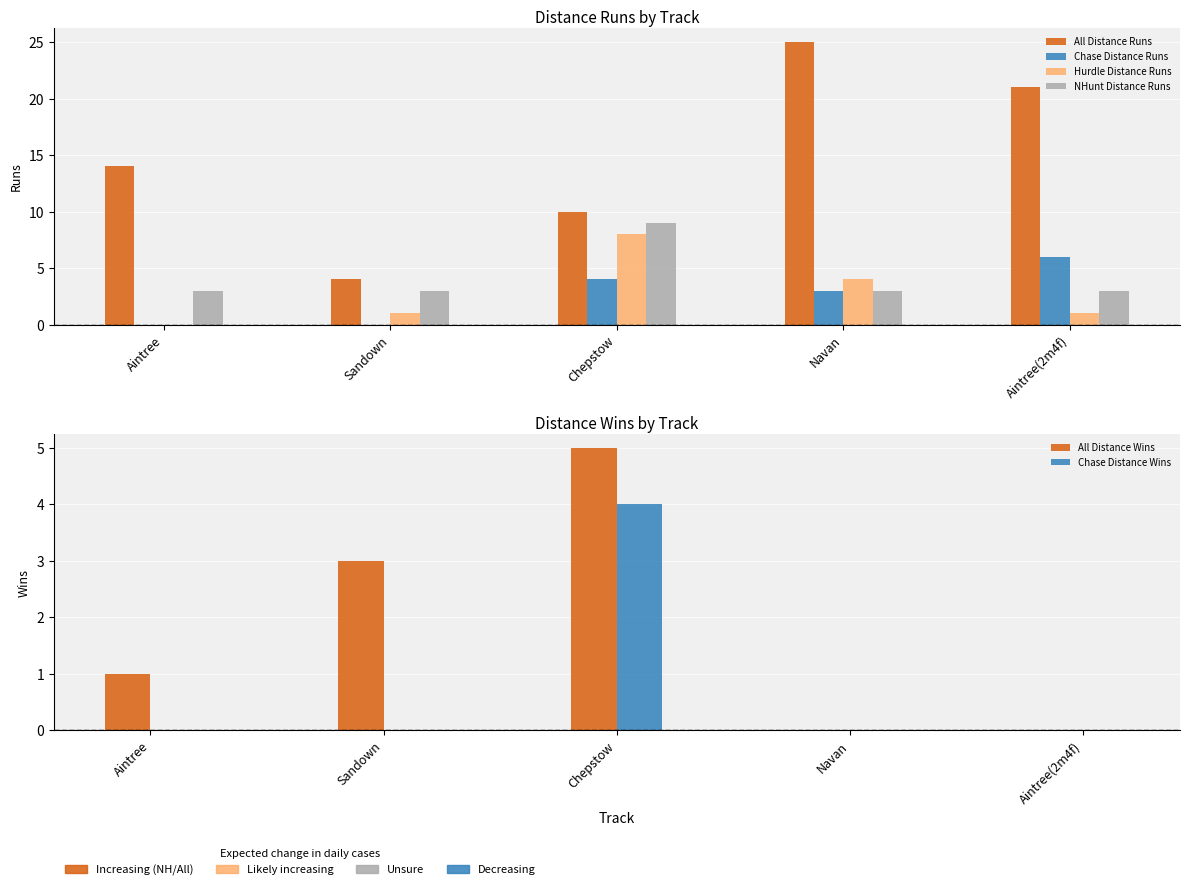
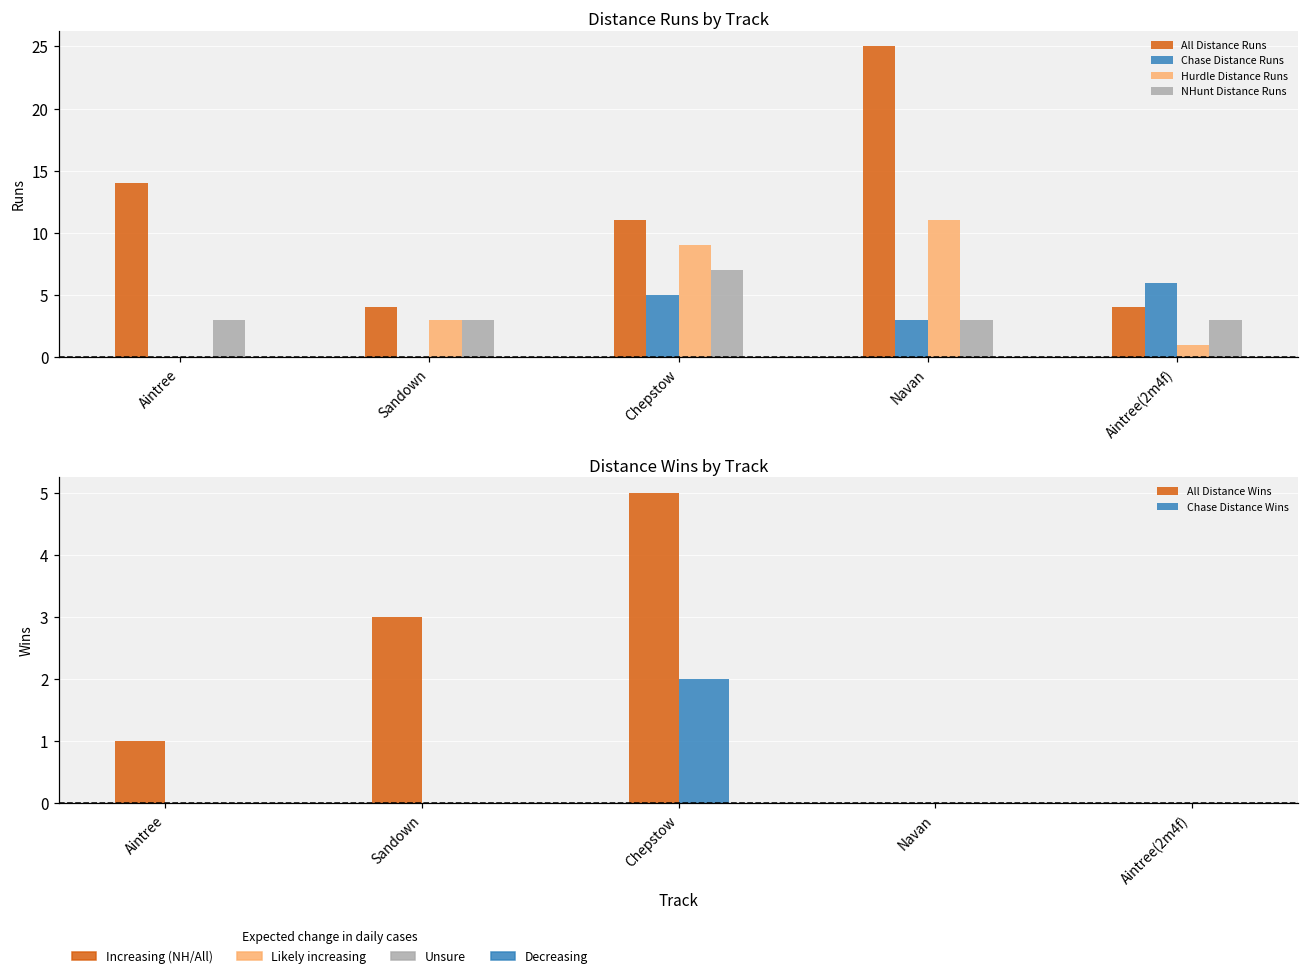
  {
    "Distance Runs by Track": {
      "All Distance Runs": {
        "Aintree": 14,
        "Sandown": 4,
-       "Chepstow": 10,
+       "Chepstow": 11,
        "Navan": 25,
-       "Aintree(2m4f)": 21
+       "Aintree(2m4f)": 4
      },
      "Chase Distance Runs": {
        "Aintree": 0,
        "Sandown": 0,
-       "Chepstow": 4,
+       "Chepstow": 5,
        "Navan": 3,
        "Aintree(2m4f)": 6
      },
      "Hurdle Distance Runs": {
        "Aintree": 0,
-       "Sandown": 1,
-       "Chepstow": 8,
-       "Navan": 4,
+       "Sandown": 3,
+       "Chepstow": 9,
+       "Navan": 11,
        "Aintree(2m4f)": 1
      },
      "NHunt Distance Runs": {
        "Aintree": 3,
        "Sandown": 3,
-       "Chepstow": 9,
+       "Chepstow": 7,
        "Navan": 3,
        "Aintree(2m4f)": 3
      }
    },
    "Distance Wins by Track": {
      "All Distance Wins": {
        "Aintree": 1,
        "Sandown": 3,
        "Chepstow": 5,
        "Navan": 0,
        "Aintree(2m4f)": 0
      },
      "Chase Distance Wins": {
        "Aintree": 0,
        "Sandown": 0,
-       "Chepstow": 4,
+       "Chepstow": 2,
        "Navan": 0,
        "Aintree(2m4f)": 0
      }
    }
  }
